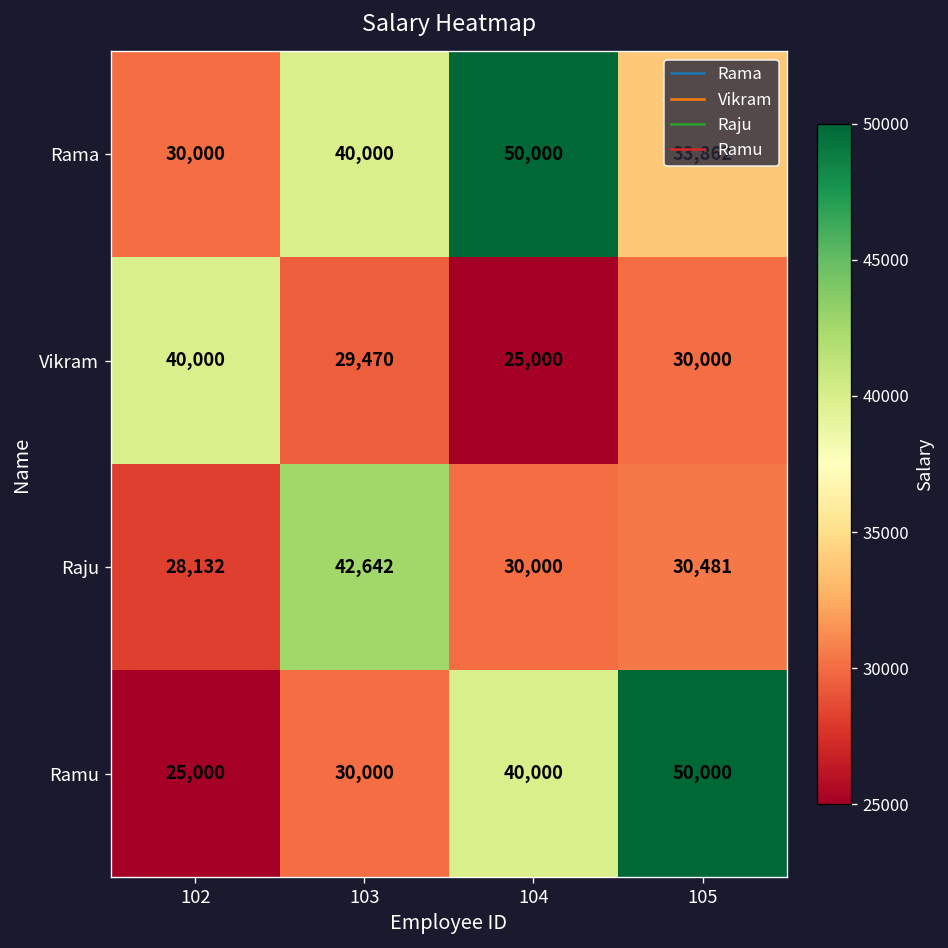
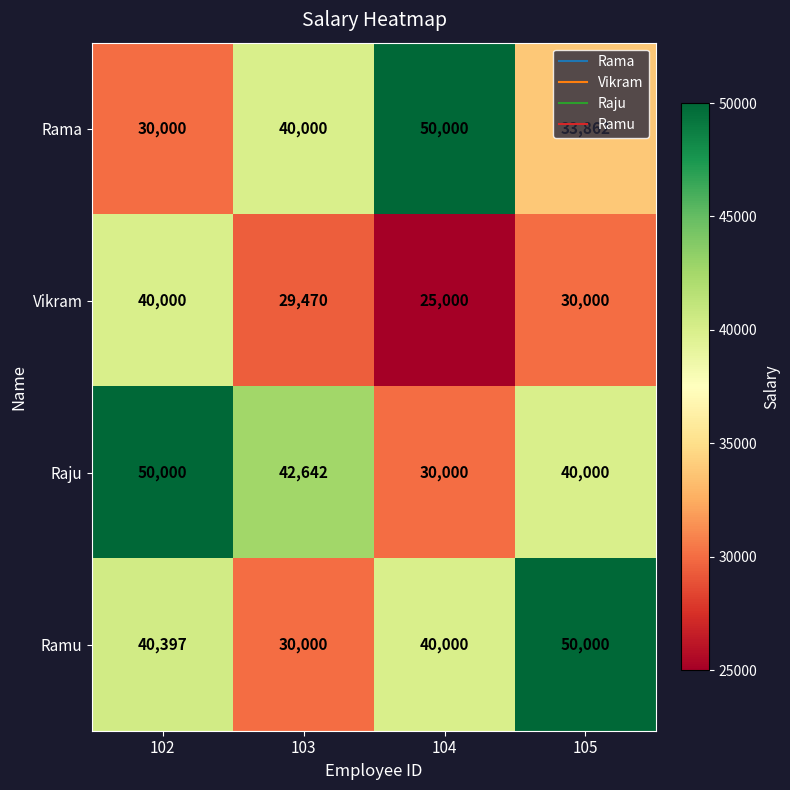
  {
    "Rama": {
      "102": "30,000",
      "103": "40,000",
      "104": "50,000"
    },
    "Vikram": {
      "102": "40,000",
      "103": "29,470",
      "104": "25,000",
      "105": "30,000"
    },
    "Raju": {
-     "102": "28,132",
+     "102": "50,000",
      "103": "42,642",
      "104": "30,000",
-     "105": "30,481"
+     "105": "40,000"
    },
    "Ramu": {
-     "102": "25,000",
+     "102": "40,397",
      "103": "30,000",
      "104": "40,000",
      "105": "50,000"
    }
  }
